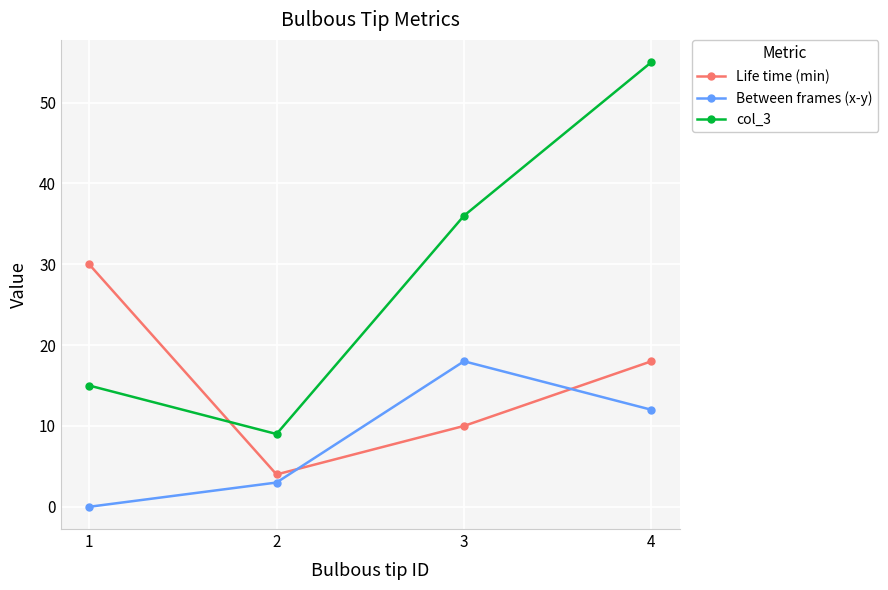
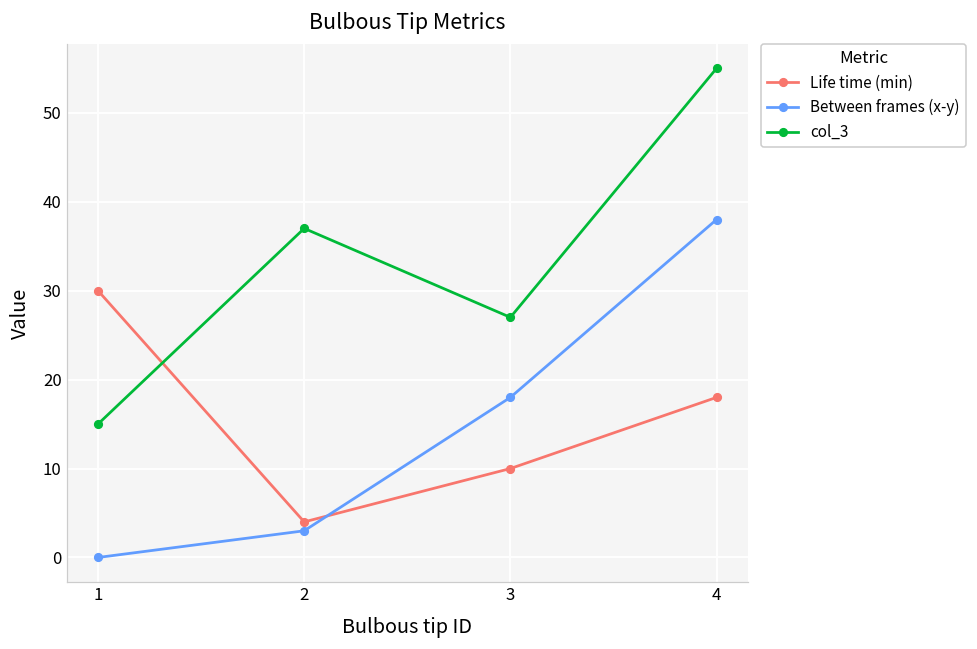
  {
    "Life time (min)": {
      "1": 30,
      "2": 4,
      "3": 10,
      "4": 18
    },
    "Between frames (x-y)": {
      "1": 0,
      "2": 3,
      "3": 18,
-     "4": 12
+     "4": 38
    },
    "col_3": {
      "1": 15,
-     "2": 9,
-     "3": 36,
+     "2": 37,
+     "3": 27,
      "4": 55
    }
  }
